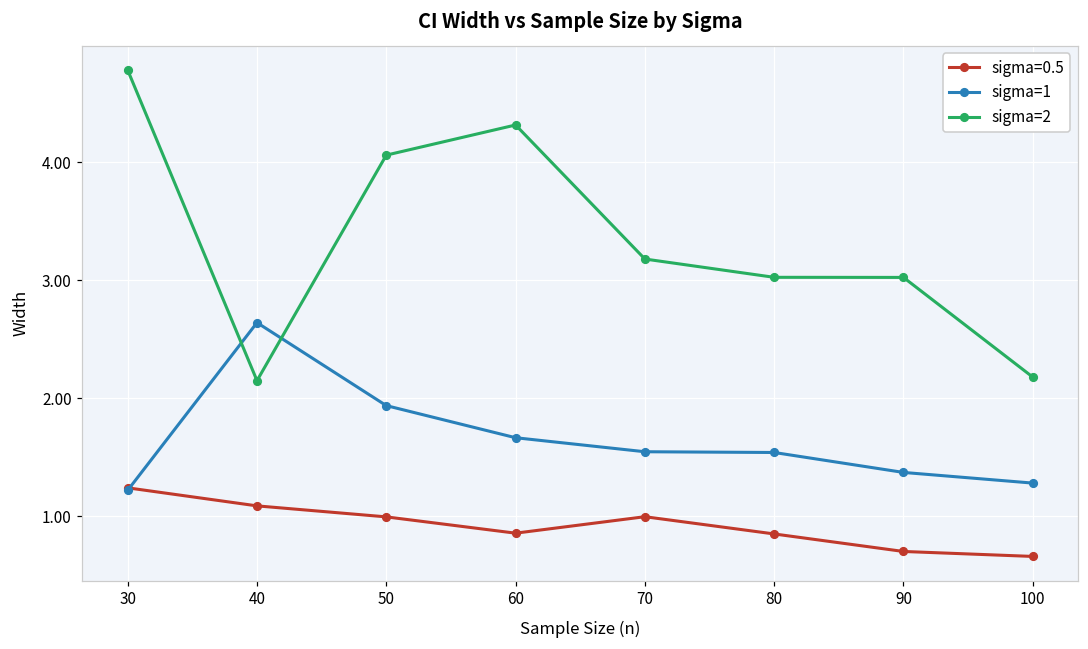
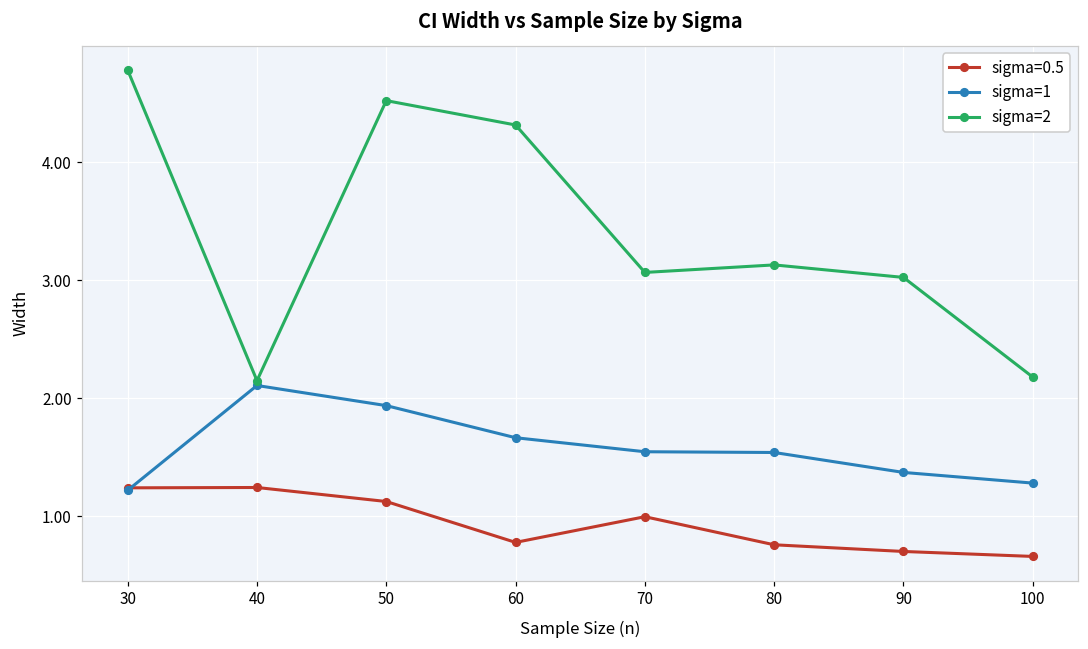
  {
    "sigma=0.5": {
-     "40": 1.09,
-     "50": 1.00,
-     "60": 0.86,
+     "40": 1.24,
+     "50": 1.13,
+     "60": 0.78,
      "70": 1.00,
-     "80": 0.85,
+     "80": 0.76,
      "90": 0.70,
      "100": 0.66
    },
    "sigma=1": {
-     "40": 2.64,
+     "40": 2.11,
      "50": 1.94,
      "60": 1.67,
      "70": 1.55,
      "80": 1.54,
      "90": 1.37,
      "100": 1.28
    },
    "sigma=2": {
      "30": 4.78,
      "40": 2.15,
-     "50": 4.06,
+     "50": 4.52,
      "60": 4.32,
-     "70": 3.18,
-     "80": 3.03,
+     "70": 3.07,
+     "80": 3.13,
      "90": 3.02,
      "100": 2.18
    }
  }
